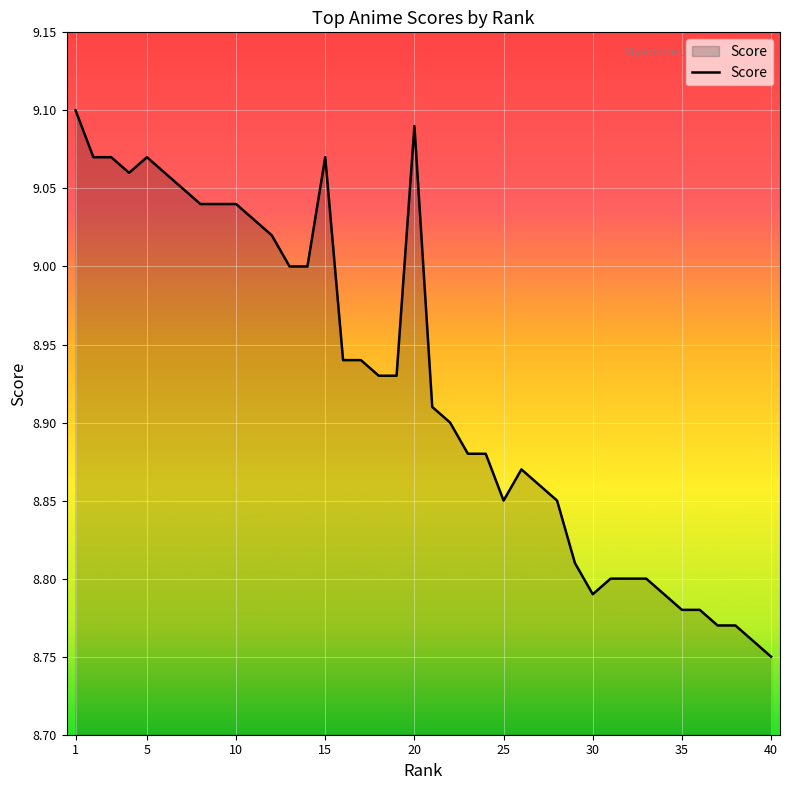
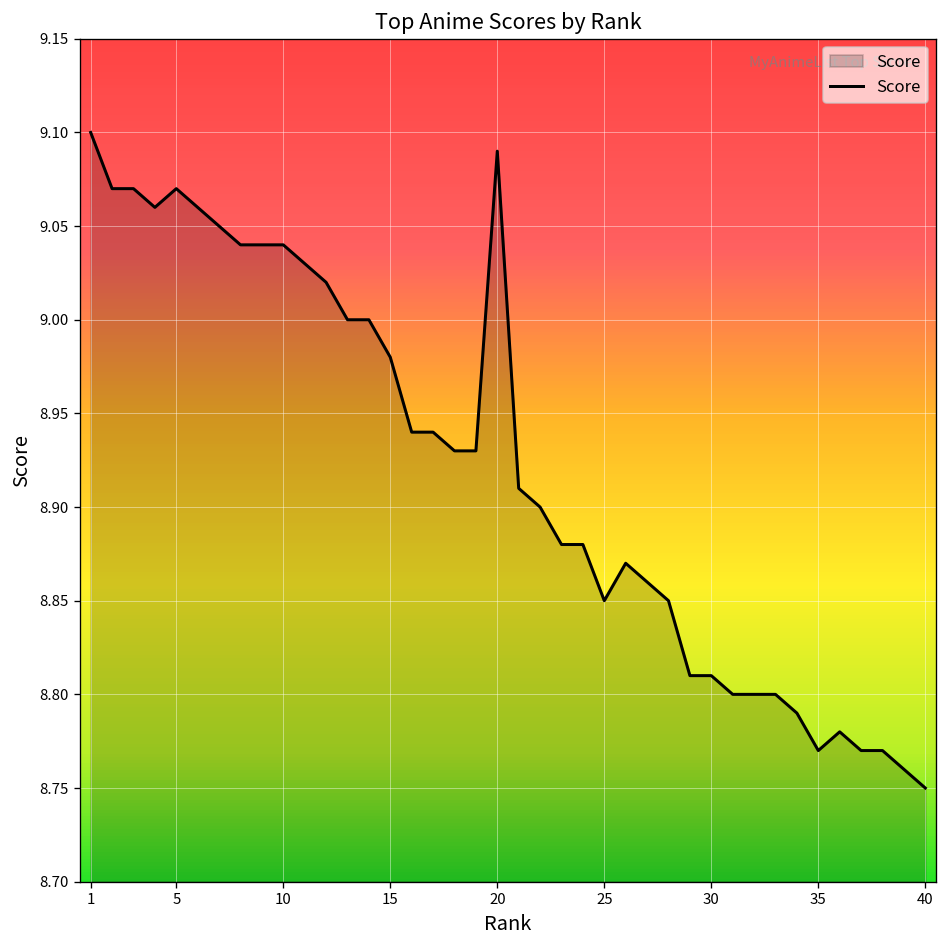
  {
    "1": 9.10,
    "5": 9.07,
    "10": 9.04,
-   "15": 9.07,
+   "15": 8.98,
    "20": 9.09,
    "25": 8.85,
-   "30": 8.79,
-   "35": 8.78,
+   "30": 8.81,
+   "35": 8.77,
    "40": 8.75
  }
